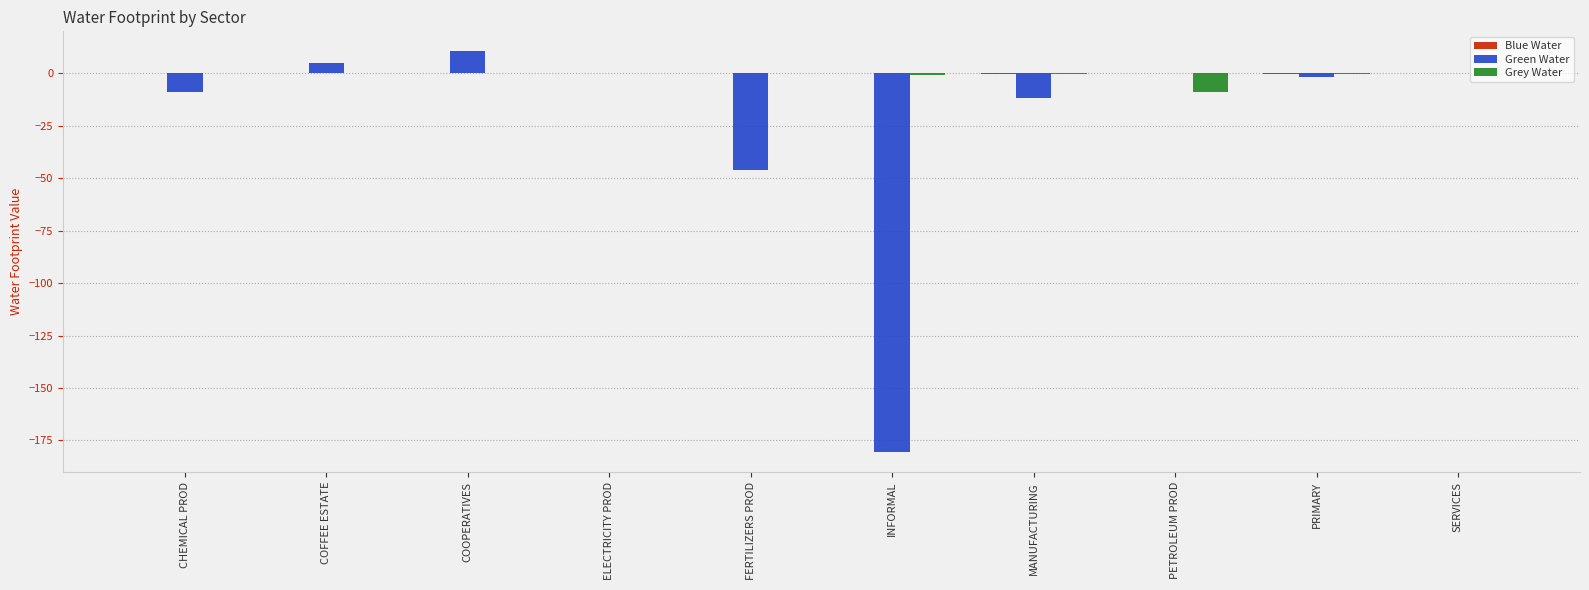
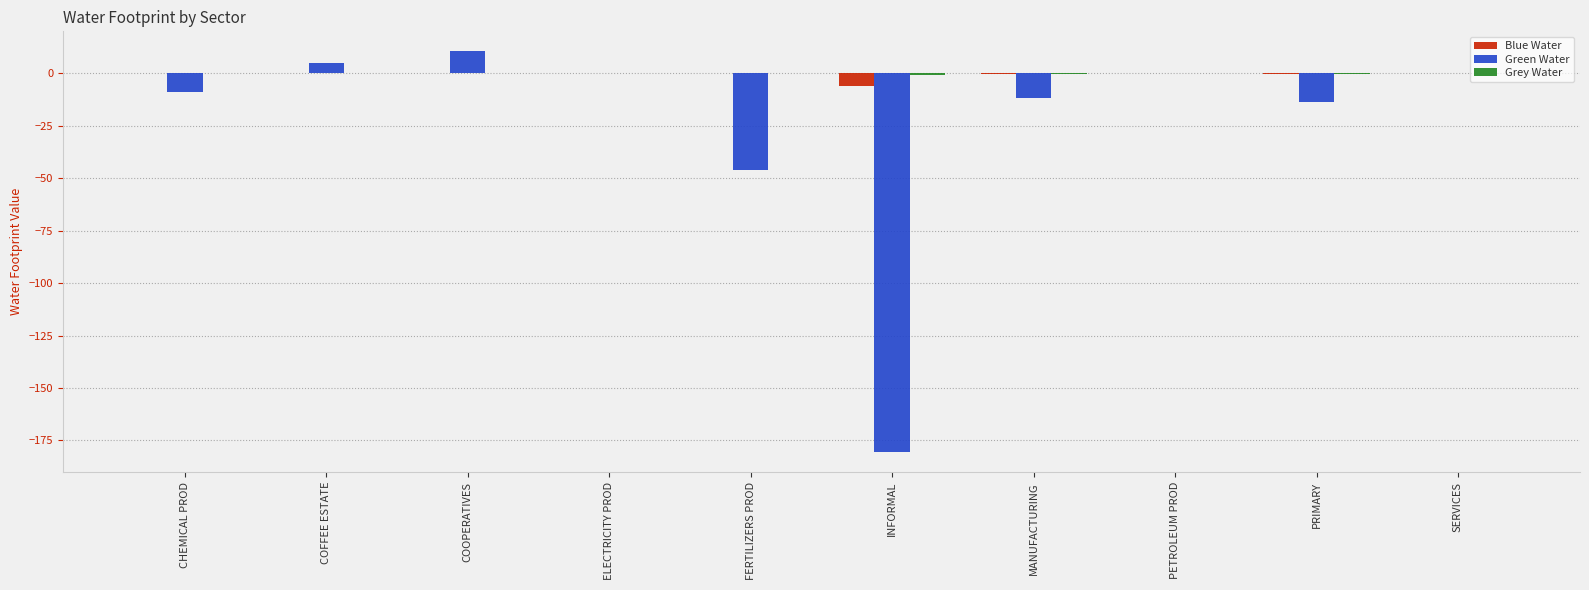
  {
    "Blue Water": {
-     "INFORMAL": 0
+     "INFORMAL": -6
    },
    "Green Water": {
      "CHEMICAL PROD": -9,
      "COFFEE ESTATE": 5,
      "COOPERATIVES": 10,
      "FERTILIZERS PROD": -46,
      "INFORMAL": -181,
      "MANUFACTURING": -12,
-     "PRIMARY": -2,
+     "PRIMARY": -14,
      "SERVICES": 0
    },
    "Grey Water": {
-     "PETROLEUM PROD": -9
+     "PETROLEUM PROD": 0
    }
  }
